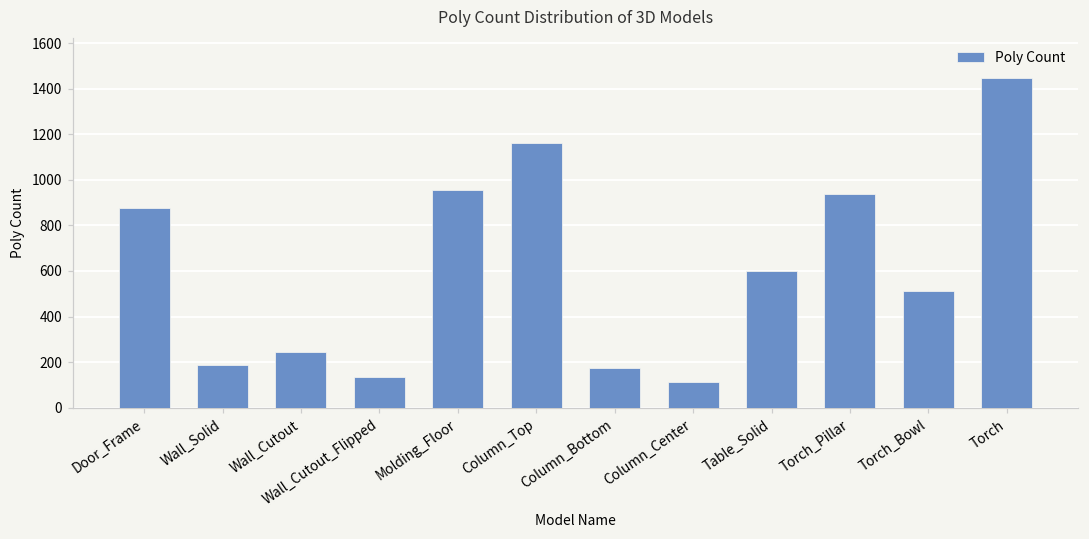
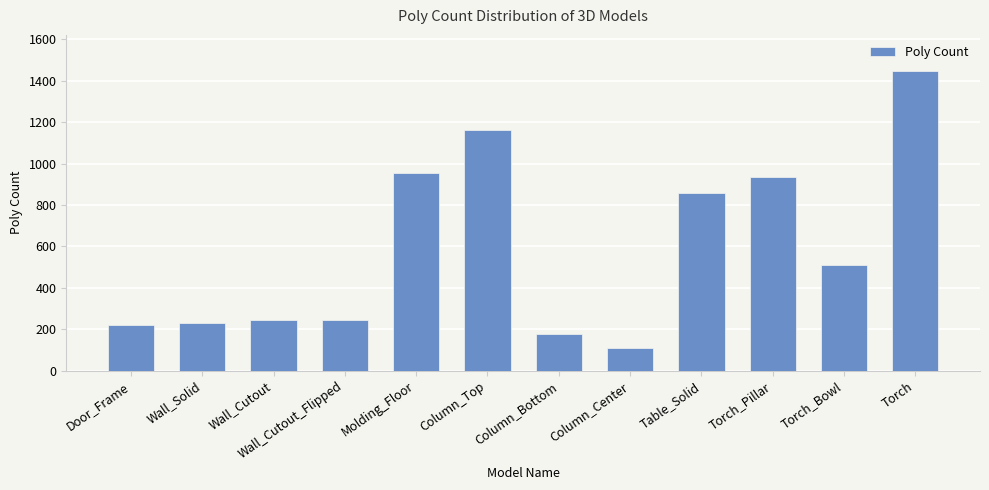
  {
-   "Door_Frame": 880,
-   "Wall_Solid": 190,
+   "Door_Frame": 220,
+   "Wall_Solid": 230,
    "Wall_Cutout": 240,
-   "Wall_Cutout_Flipped": 130,
+   "Wall_Cutout_Flipped": 240,
    "Molding_Floor": 960,
    "Column_Top": 1160,
    "Column_Bottom": 180,
    "Column_Center": 110,
-   "Table_Solid": 600,
+   "Table_Solid": 860,
    "Torch_Pillar": 940,
    "Torch_Bowl": 510,
    "Torch": 1450
  }
